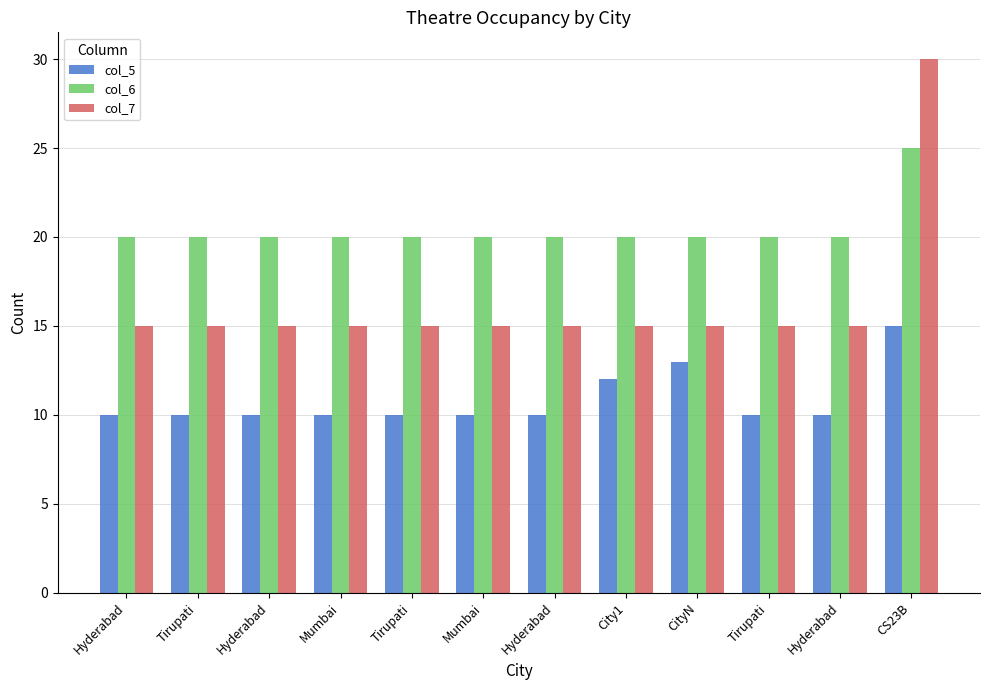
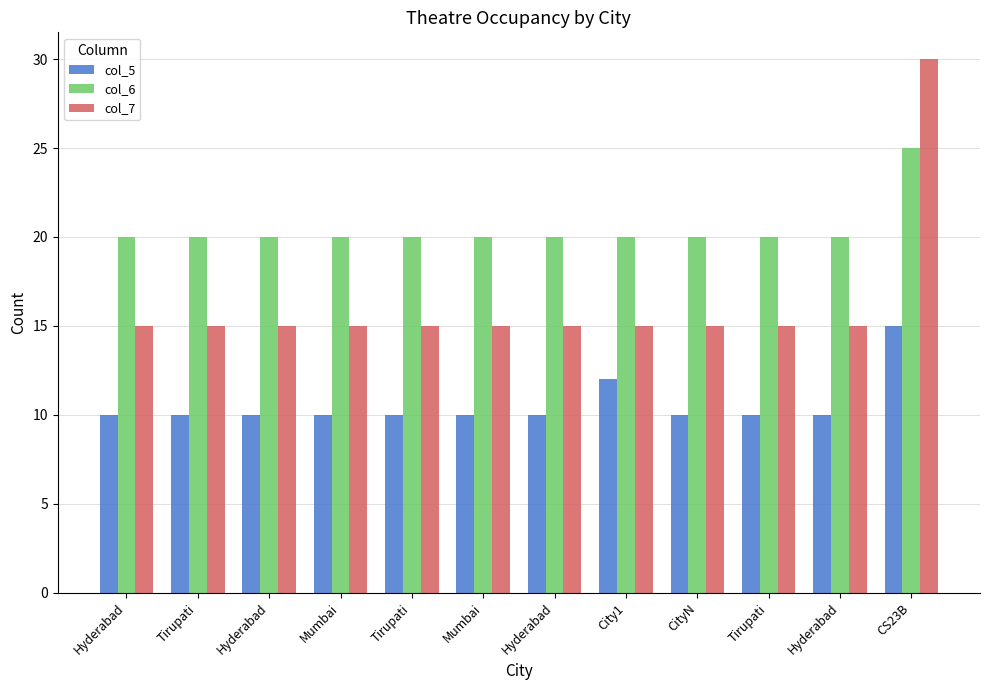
  {
    "col_5": {
      "City1": 12,
-     "CityN": 13,
+     "CityN": 10,
      "CS23B": 15
    },
    "col_6": {
      "City1": 20,
      "CityN": 20,
      "CS23B": 25
    },
    "col_7": {
      "City1": 15,
      "CityN": 15,
      "CS23B": 30
    }
  }
